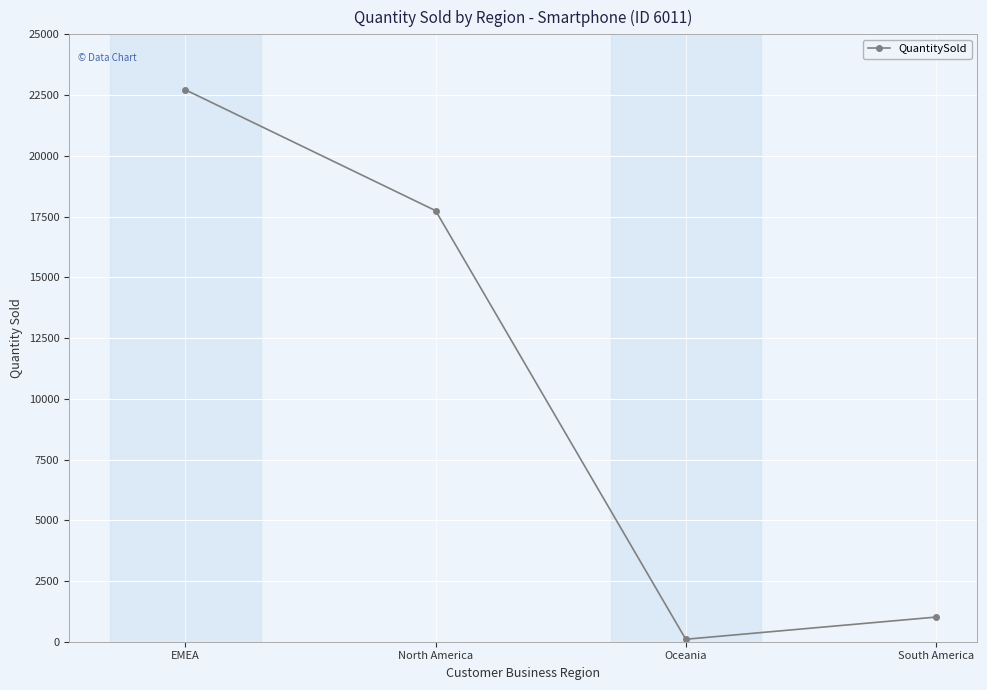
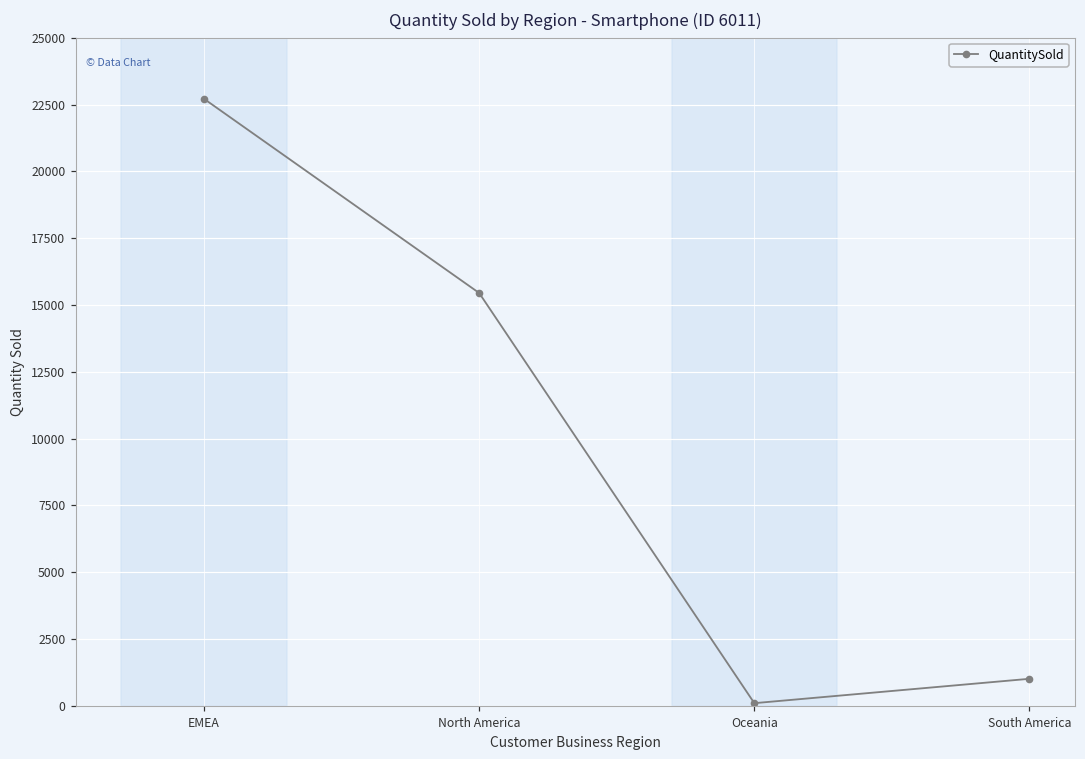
  {
    "EMEA": 22700,
-   "North America": 17700,
+   "North America": 15500,
    "Oceania": 100,
    "South America": 1000
  }
